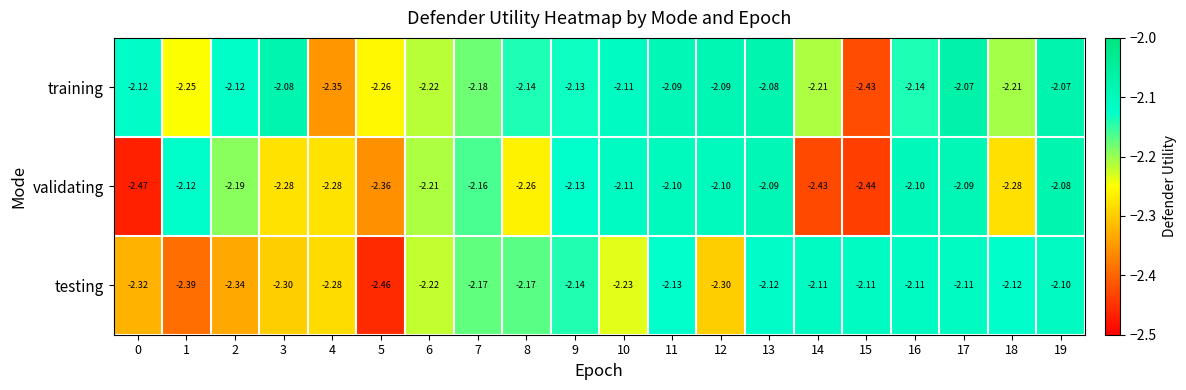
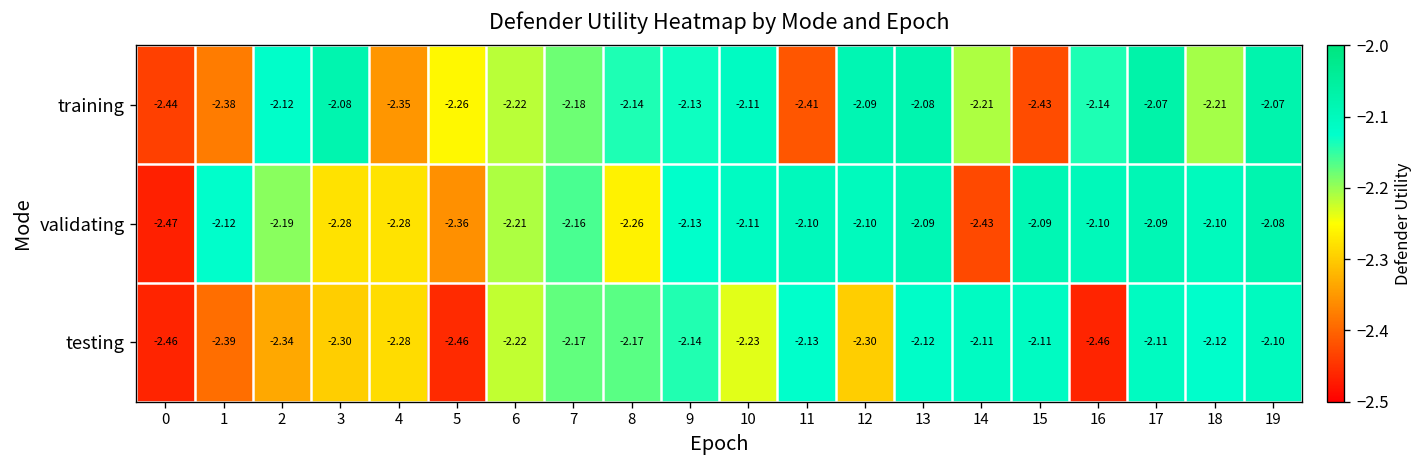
  {
    "training": {
-     "0": -2.12,
-     "1": -2.25,
+     "0": -2.44,
+     "1": -2.38,
      "2": -2.12,
      "3": -2.08,
      "4": -2.35,
      "5": -2.26,
      "6": -2.22,
      "7": -2.18,
      "8": -2.14,
      "9": -2.13,
      "10": -2.11,
-     "11": -2.09,
+     "11": -2.41,
      "12": -2.09,
      "13": -2.08,
      "14": -2.21,
      "15": -2.43,
      "16": -2.14,
      "17": -2.07,
      "18": -2.21,
      "19": -2.07
    },
    "validating": {
      "0": -2.47,
      "1": -2.12,
      "2": -2.19,
      "3": -2.28,
      "4": -2.28,
      "5": -2.36,
      "6": -2.21,
      "7": -2.16,
      "8": -2.26,
      "9": -2.13,
      "10": -2.11,
      "11": -2.10,
      "12": -2.10,
      "13": -2.09,
      "14": -2.43,
-     "15": -2.44,
+     "15": -2.09,
      "16": -2.10,
      "17": -2.09,
-     "18": -2.28,
+     "18": -2.10,
      "19": -2.08
    },
    "testing": {
-     "0": -2.32,
+     "0": -2.46,
      "1": -2.39,
      "2": -2.34,
      "3": -2.30,
      "4": -2.28,
      "5": -2.46,
      "6": -2.22,
      "7": -2.17,
      "8": -2.17,
      "9": -2.14,
      "10": -2.23,
      "11": -2.13,
      "12": -2.30,
      "13": -2.12,
      "14": -2.11,
      "15": -2.11,
-     "16": -2.11,
+     "16": -2.46,
      "17": -2.11,
      "18": -2.12,
      "19": -2.10
    }
  }
